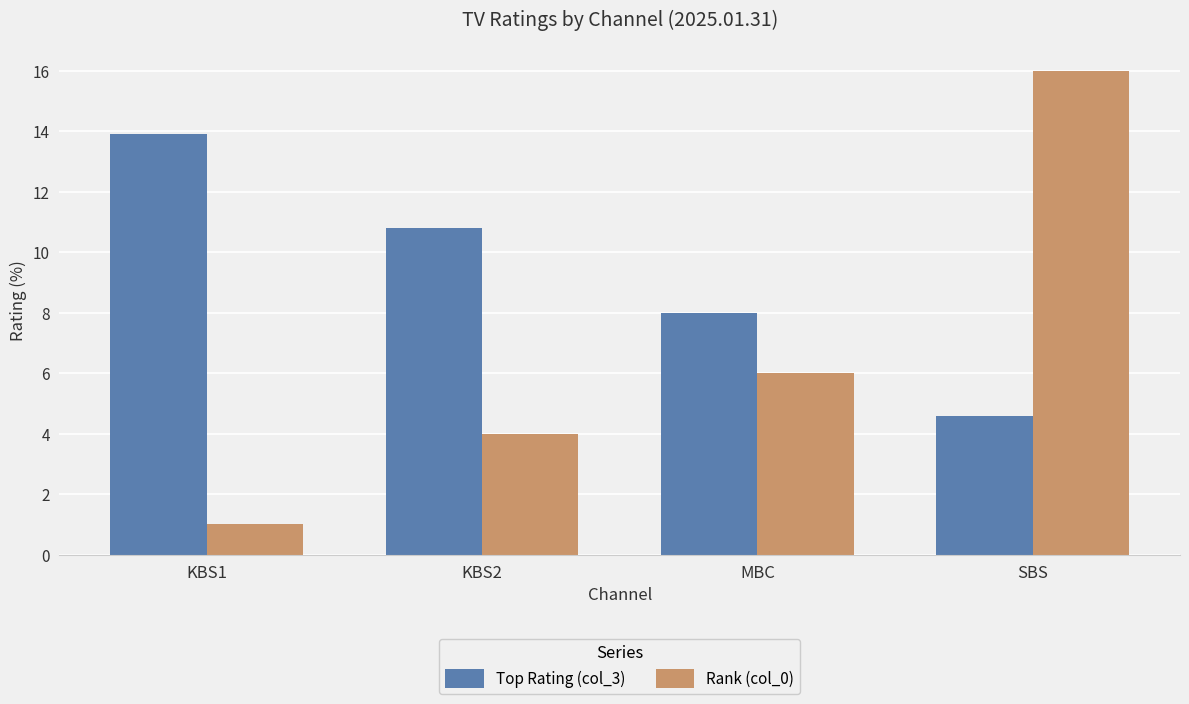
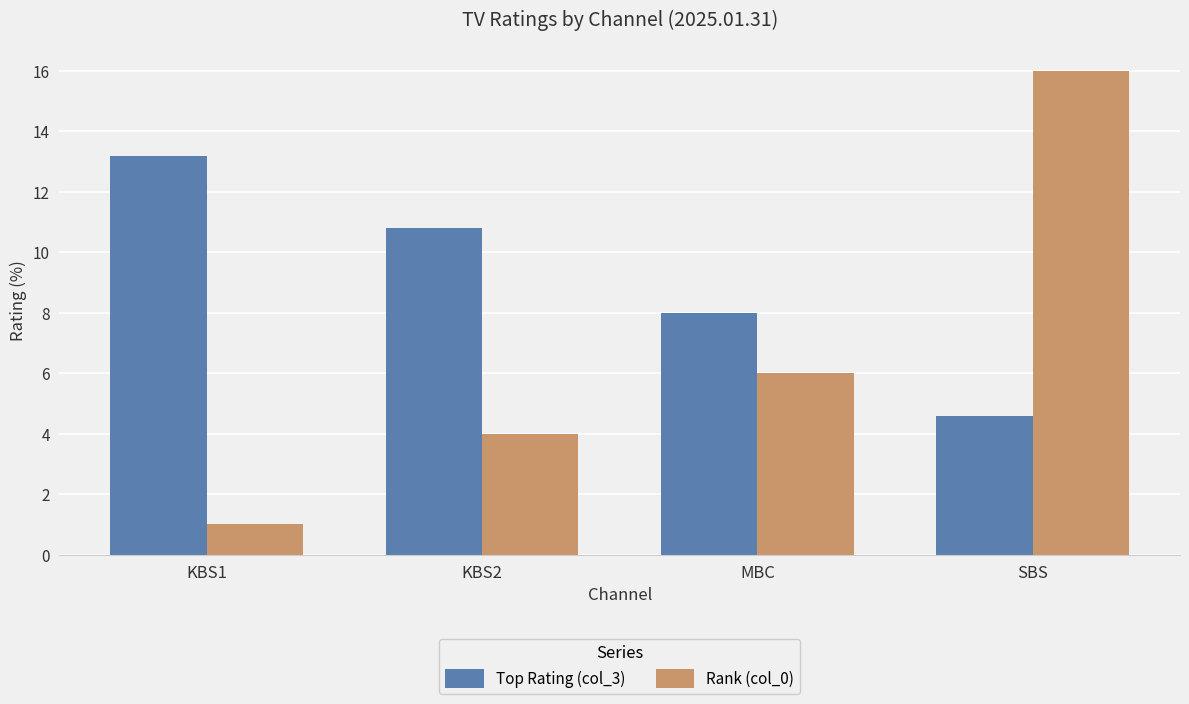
  {
    "Top Rating (col_3)": {
-     "KBS1": 13.9,
+     "KBS1": 13.2,
      "KBS2": 10.8,
      "MBC": 8.0,
      "SBS": 4.6
    },
    "Rank (col_0)": {
      "KBS1": 1.0,
      "KBS2": 4.0,
      "MBC": 6.0,
      "SBS": 16.0
    }
  }
